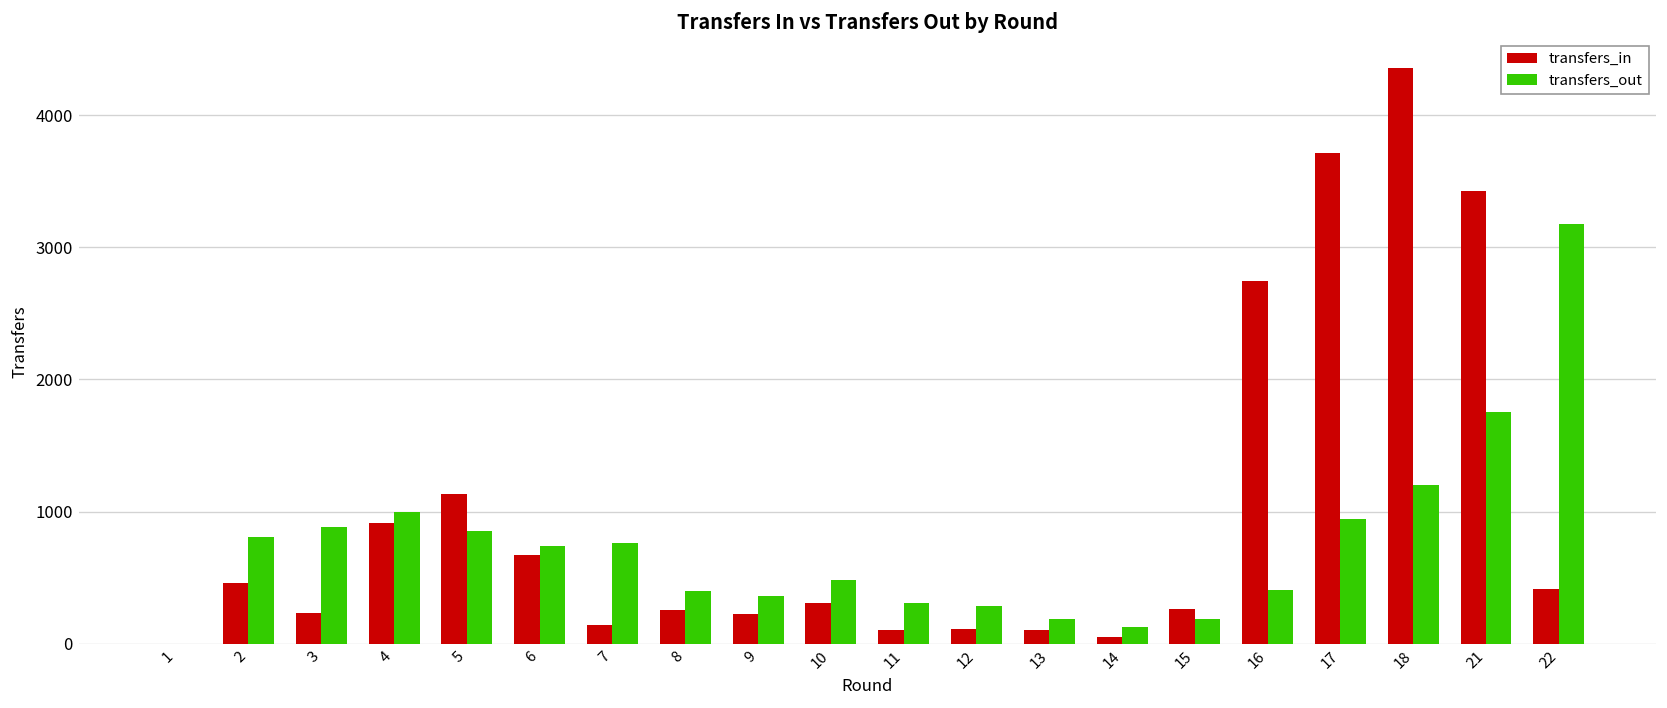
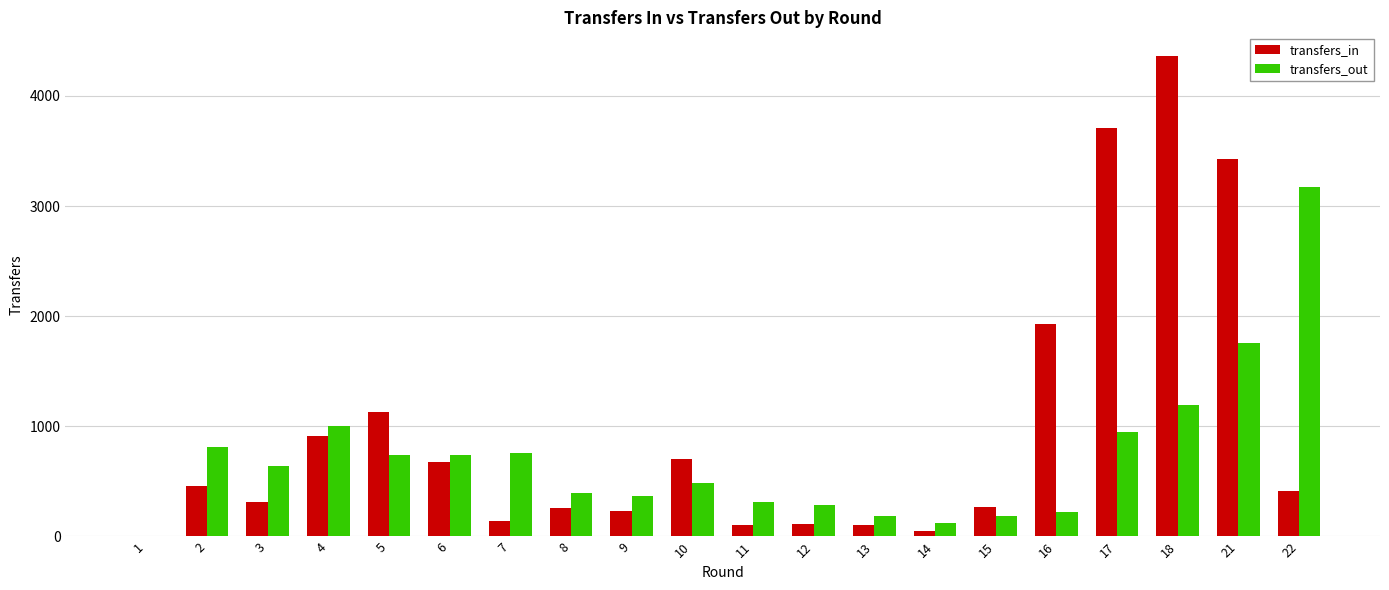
  {
    "transfers_in": {
      "1": 0,
      "2": 460,
-     "3": 230,
+     "3": 320,
      "4": 920,
      "5": 1130,
      "6": 670,
      "7": 140,
      "8": 260,
      "9": 230,
-     "10": 310,
+     "10": 700,
      "11": 100,
      "12": 110,
      "13": 110,
      "14": 50,
      "15": 270,
-     "16": 2750,
+     "16": 1930,
      "17": 3710,
      "18": 4360,
      "21": 3430,
      "22": 410
    },
    "transfers_out": {
      "1": 0,
      "2": 810,
-     "3": 880,
+     "3": 640,
      "4": 1000,
-     "5": 850,
+     "5": 740,
      "6": 740,
      "7": 760,
      "8": 400,
      "9": 360,
      "10": 490,
      "11": 310,
      "12": 290,
      "13": 190,
      "14": 130,
      "15": 190,
-     "16": 410,
+     "16": 220,
      "17": 950,
      "18": 1200,
      "21": 1760,
      "22": 3180
    }
  }
